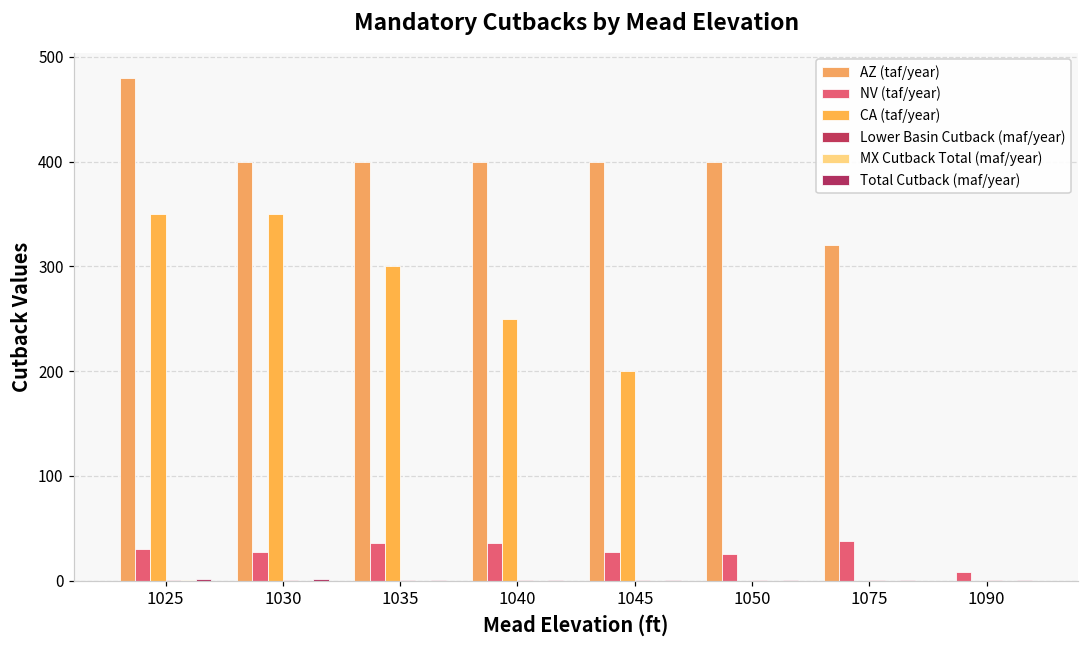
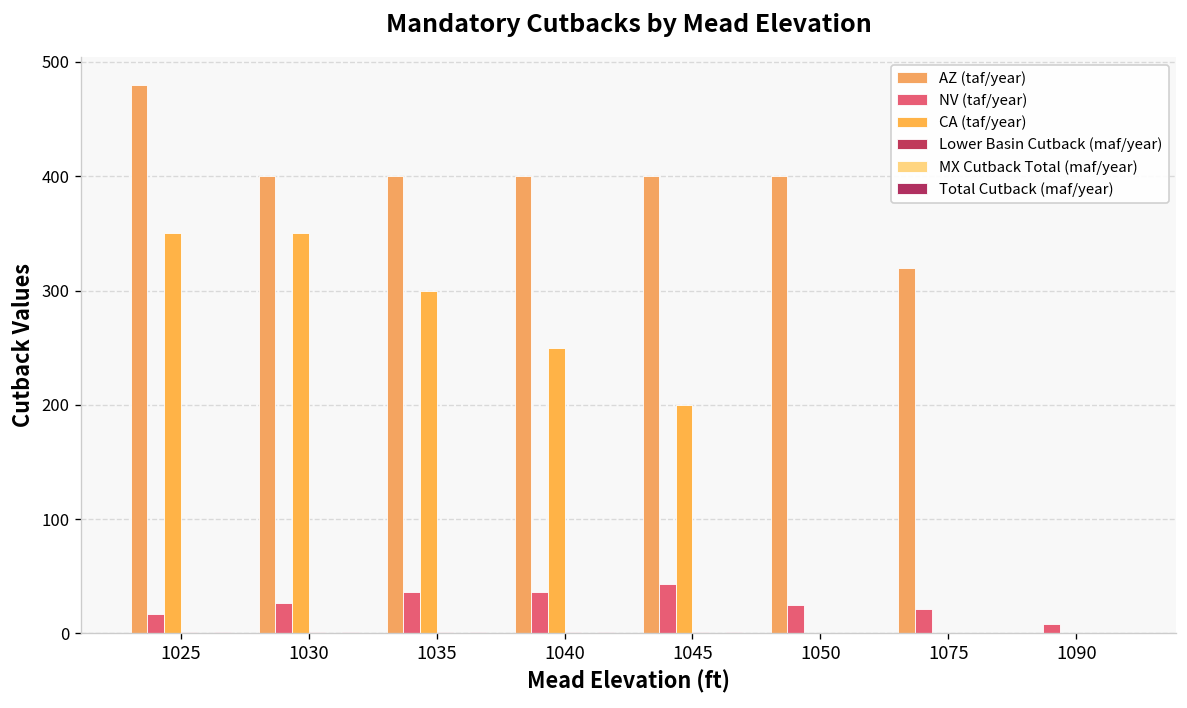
  {
    "NV (taf/year)": {
-     "1025": 30,
+     "1025": 20,
      "1030": 30,
      "1035": 40,
      "1040": 40,
-     "1045": 30,
+     "1045": 40,
      "1050": 30,
-     "1075": 40,
+     "1075": 20,
      "1090": 10
    }
  }
